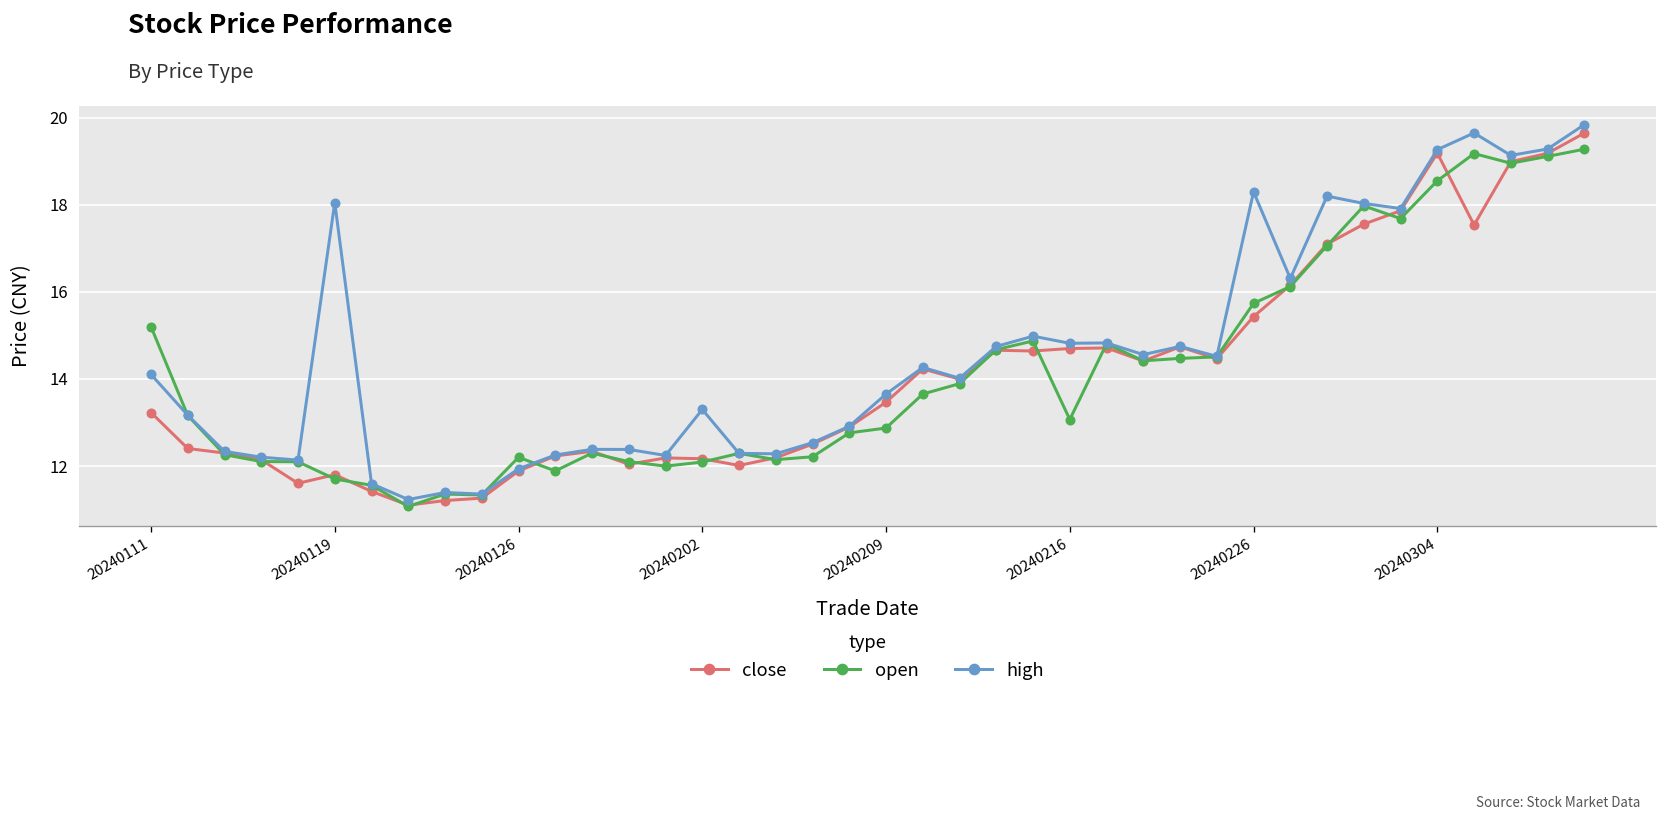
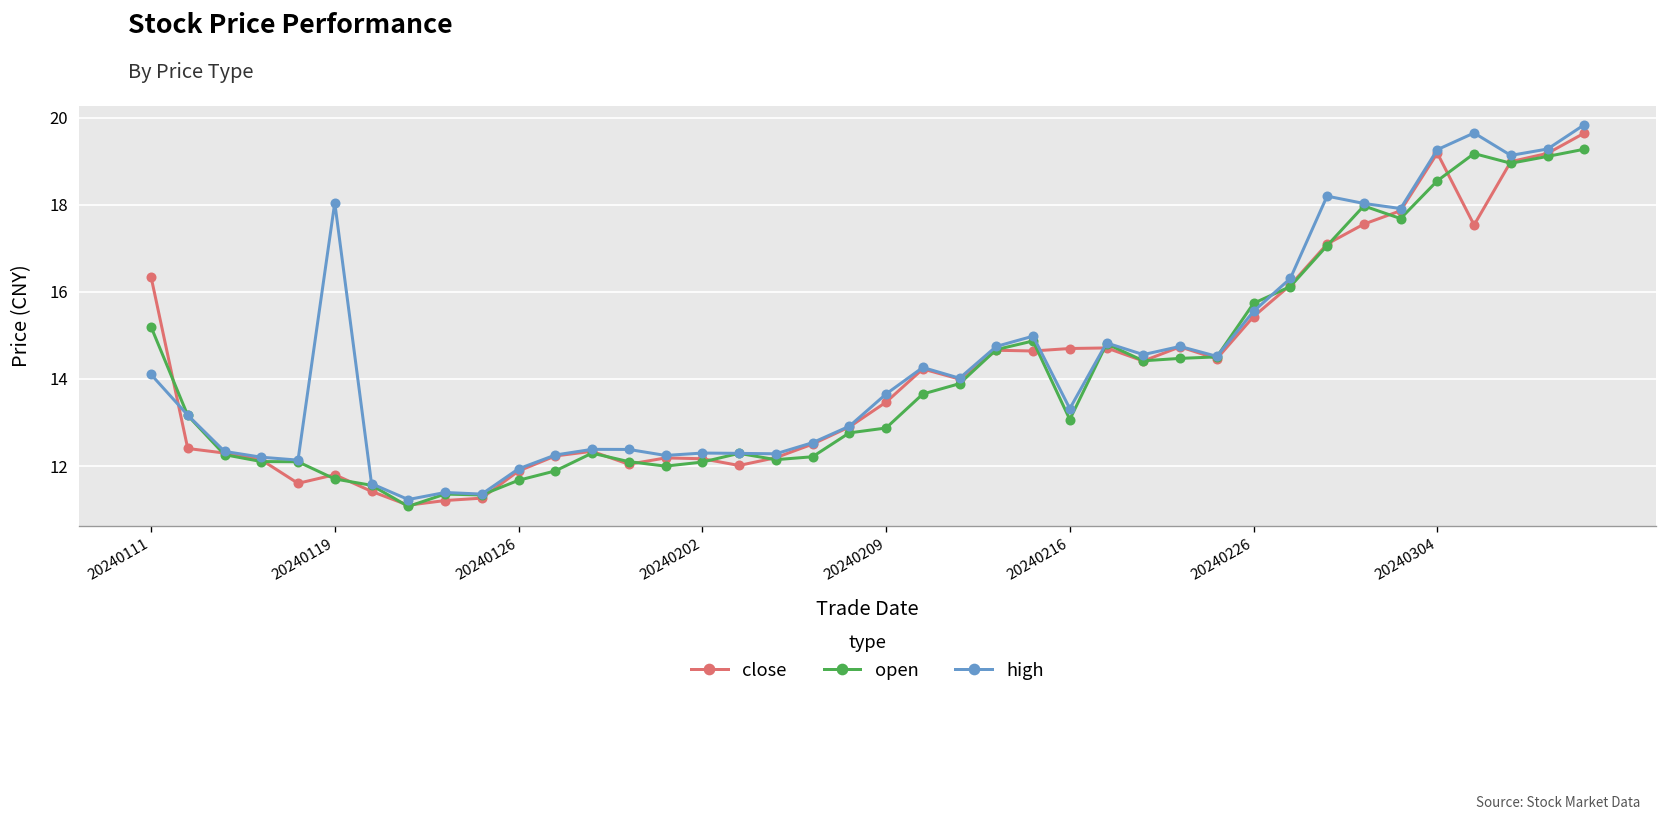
  {
    "close": {
-     "20240111": 13.2,
+     "20240111": 16.4,
      "20240119": 11.8,
      "20240202": 12.2,
      "20240209": 13.5,
      "20240216": 14.7,
      "20240226": 15.4,
      "20240304": 19.2
    },
    "open": {
      "20240111": 15.2,
      "20240119": 11.7,
-     "20240126": 12.2,
+     "20240126": 11.7,
      "20240202": 12.1,
      "20240209": 12.9,
      "20240216": 13.1,
      "20240226": 15.7,
      "20240304": 18.6
    },
    "high": {
      "20240111": 14.1,
      "20240119": 18.0,
-     "20240202": 13.3,
+     "20240202": 12.3,
      "20240209": 13.7,
-     "20240216": 14.8,
-     "20240226": 18.3,
+     "20240216": 13.3,
+     "20240226": 15.6,
      "20240304": 19.3
    }
  }
